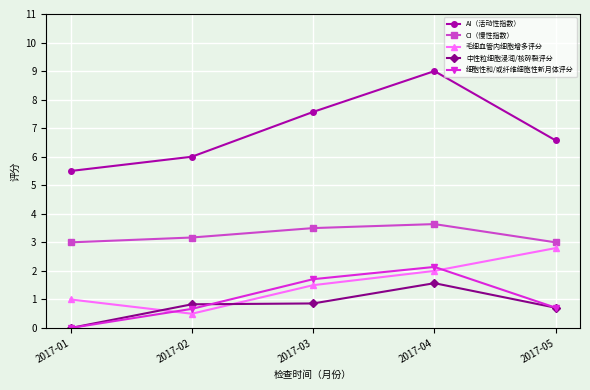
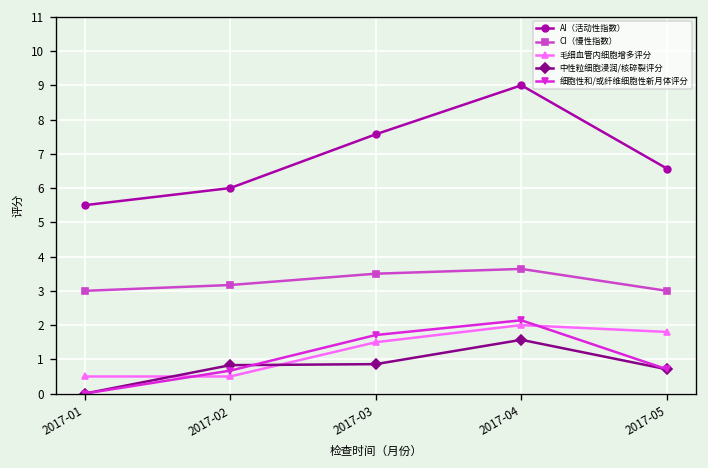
  {
    "毛细血管内细胞增多评分": {
-     "2017-01": 1.0,
+     "2017-01": 0.5,
      "2017-02": 0.5,
      "2017-03": 1.5,
      "2017-04": 2.0,
-     "2017-05": 2.8
+     "2017-05": 1.8
    }
  }
